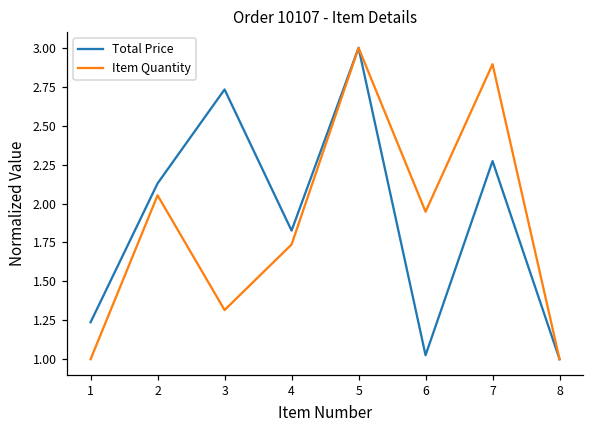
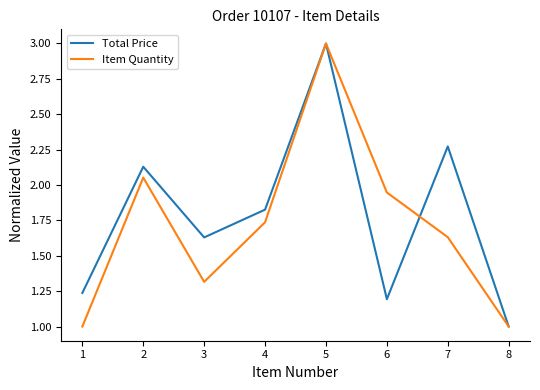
  {
    "Total Price": {
      "1": 1.24,
      "2": 2.13,
-     "3": 2.73,
+     "3": 1.63,
      "4": 1.83,
-     "6": 1.03,
+     "6": 1.19,
      "7": 2.27
    },
    "Item Quantity": {
      "1": 1.00,
      "2": 2.05,
      "3": 1.32,
      "4": 1.74,
      "6": 1.95,
-     "7": 2.89
+     "7": 1.63
    }
  }
